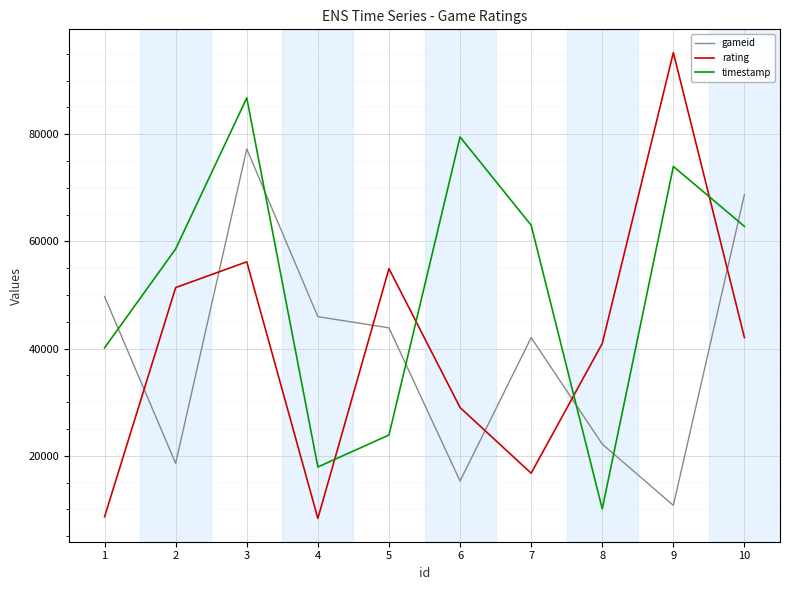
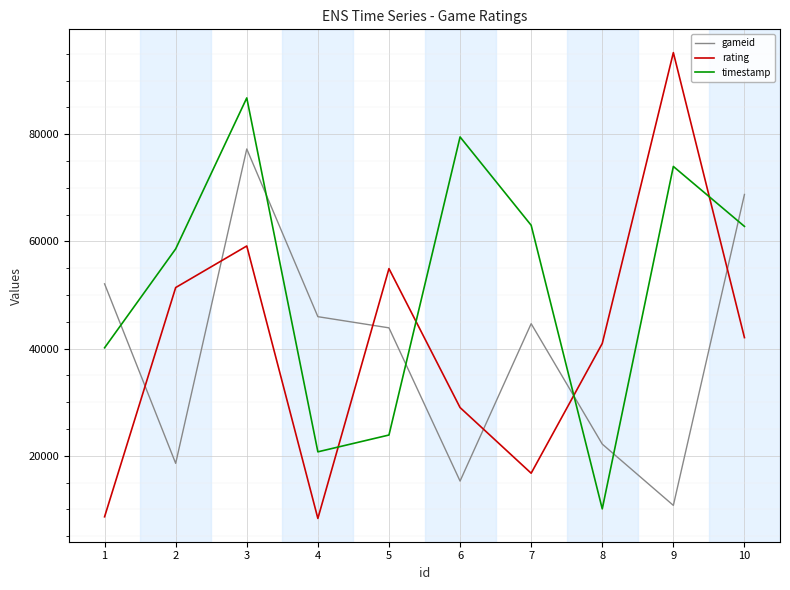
  {
    "gameid": {
-     "1": 50000,
+     "1": 52000,
      "2": 19000,
      "3": 77000,
      "4": 46000,
      "5": 44000,
      "6": 15000,
-     "7": 42000,
+     "7": 45000,
      "8": 22000,
      "9": 11000,
      "10": 69000
    },
    "rating": {
      "1": 9000,
      "2": 51000,
-     "3": 56000,
+     "3": 59000,
      "4": 8000,
      "5": 55000,
      "6": 29000,
      "7": 17000,
      "8": 41000,
      "9": 95000,
      "10": 42000
    },
    "timestamp": {
      "1": 40000,
      "2": 59000,
      "3": 87000,
-     "4": 18000,
+     "4": 21000,
      "5": 24000,
      "6": 79000,
      "7": 63000,
      "8": 10000,
      "9": 74000,
      "10": 63000
    }
  }
